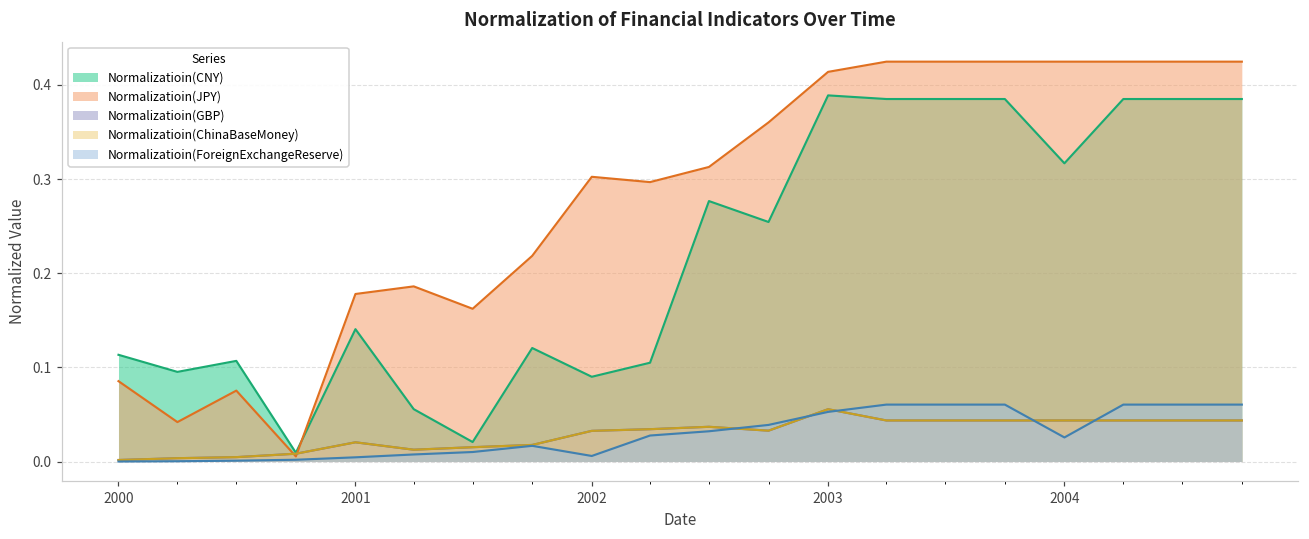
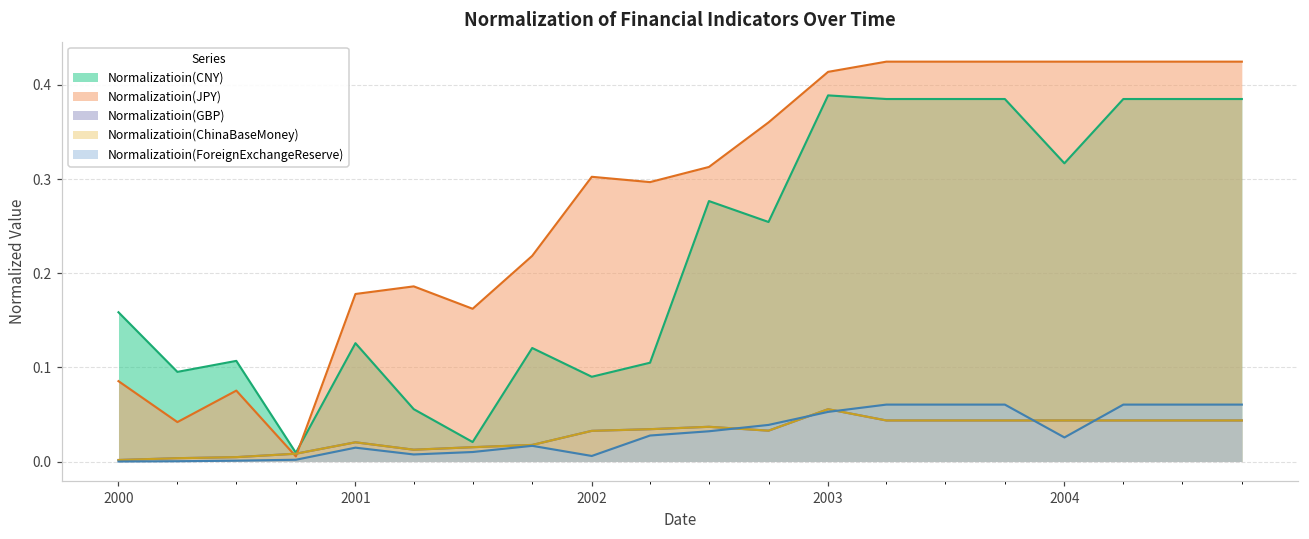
  {
    "Normalizatioin(CNY)": {
-     "2000": 0.11,
-     "2001": 0.14,
+     "2000": 0.16,
+     "2001": 0.13,
      "2002": 0.09,
      "2003": 0.39,
      "2004": 0.32
    },
    "Normalizatioin(ForeignExchangeReserve)": {
-     "2001": 0.00,
+     "2001": 0.01,
      "2002": 0.01,
      "2004": 0.03
    }
  }
